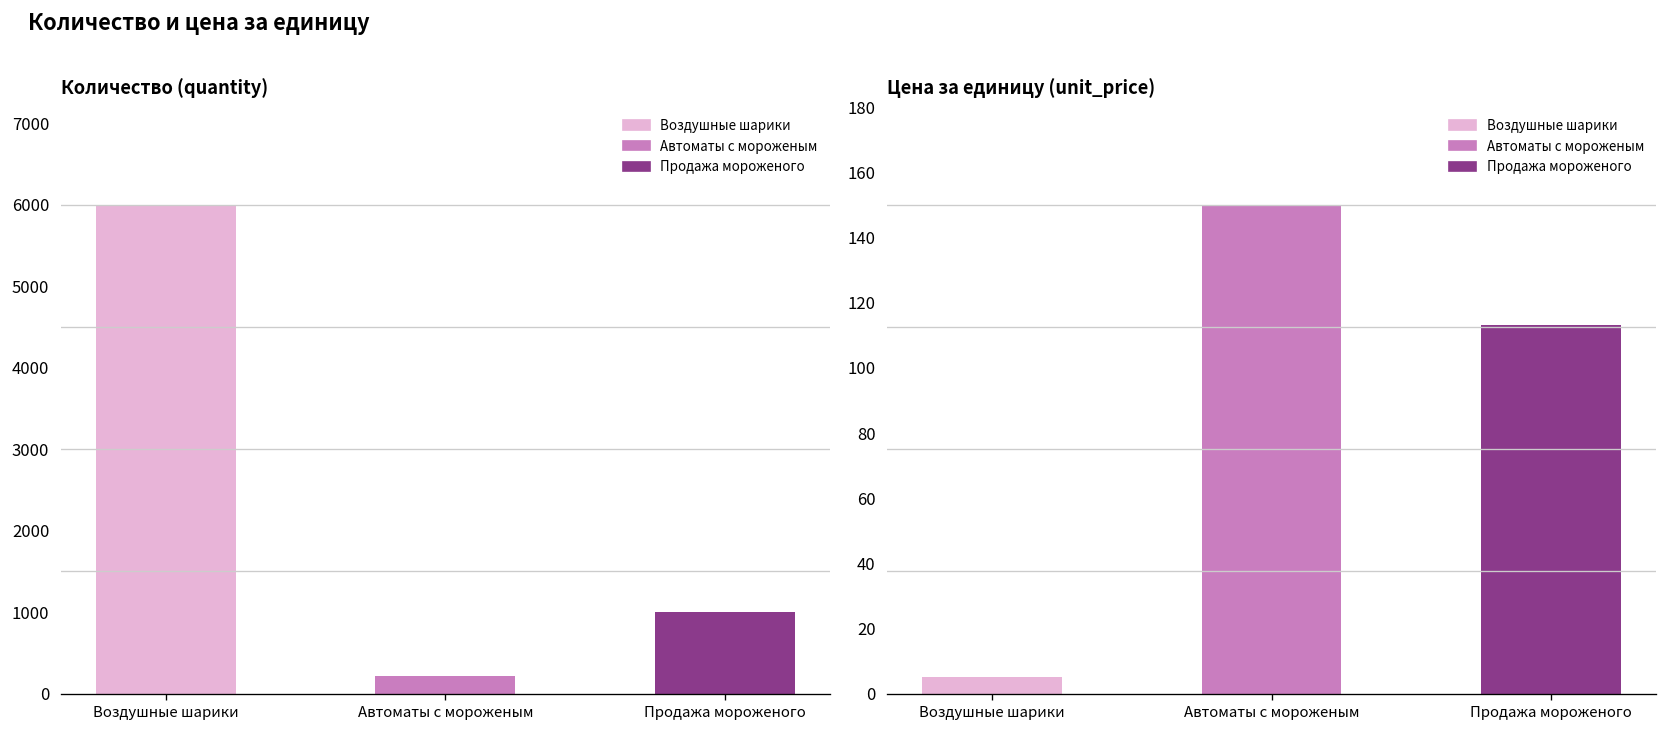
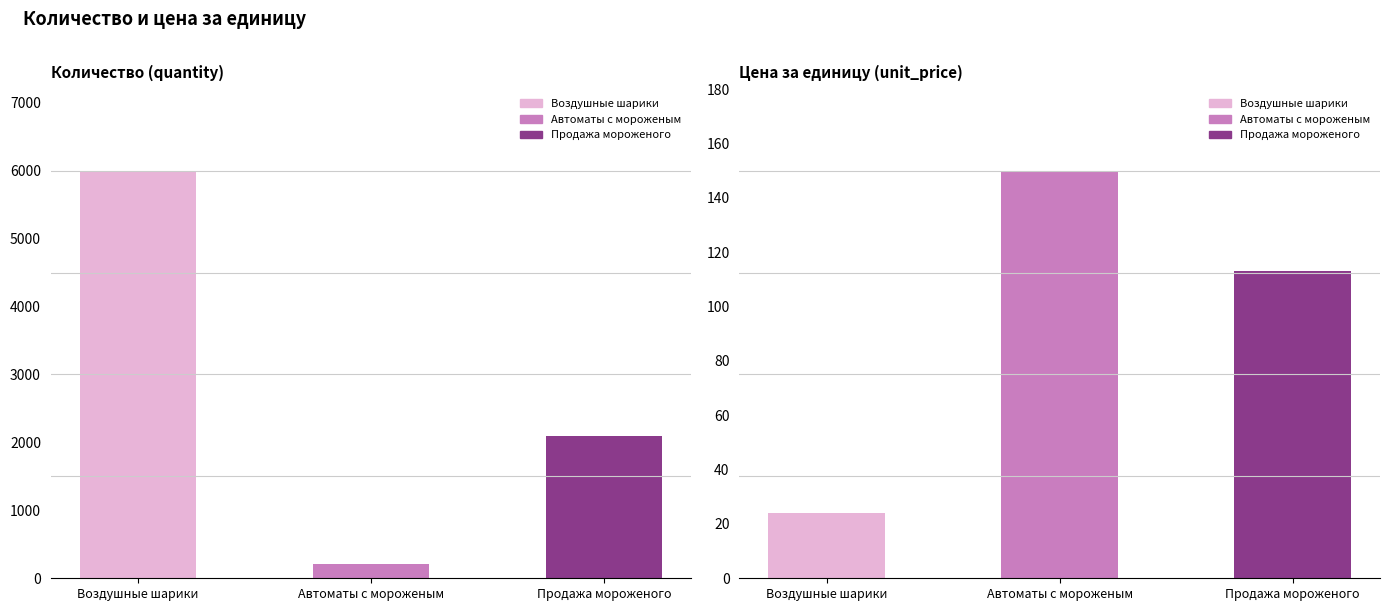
  {
    "Количество (quantity)": {
      "Воздушные шарики": 6000,
      "Автоматы с мороженым": 200,
-     "Продажа мороженого": 1000
+     "Продажа мороженого": 2100
    },
    "Цена за единицу (unit_price)": {
-     "Воздушные шарики": 5,
+     "Воздушные шарики": 24,
      "Автоматы с мороженым": 150,
      "Продажа мороженого": 113
    }
  }
